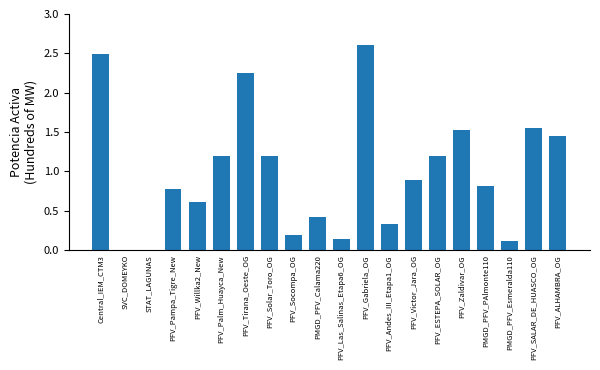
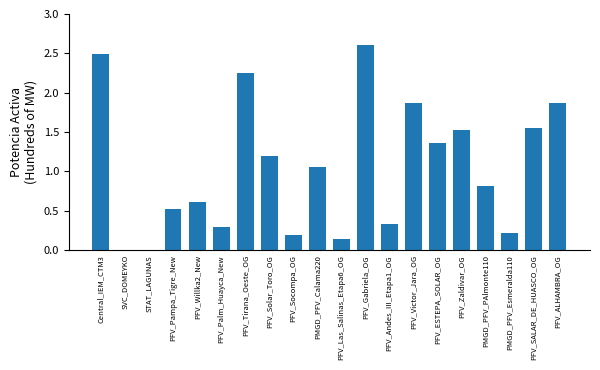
  {
    "Central_IEM_CTM3": 2.5,
    "SVC_DOMEYKO": 0.0,
    "STAT_LAGUNAS": 0.0,
-   "PFV_Pampa_Tigre_New": 0.8,
+   "PFV_Pampa_Tigre_New": 0.5,
    "PFV_Willka2_New": 0.6,
-   "PFV_Palm_Huayca_New": 1.2,
+   "PFV_Palm_Huayca_New": 0.3,
    "PFV_Tirana_Oeste_OG": 2.3,
    "PFV_Solar_Toro_OG": 1.2,
    "PFV_Socompa_OG": 0.2,
-   "PMGD_PFV_Calama220": 0.4,
+   "PMGD_PFV_Calama220": 1.1,
    "PFV_Las_Salinas_Etapa6_OG": 0.1,
    "PFV_Gabriela_OG": 2.6,
    "PFV_Andes_III_Etapa1_OG": 0.3,
-   "PFV_Victor_Jara_OG": 0.9,
-   "PFV_ESTEPA_SOLAR_OG": 1.2,
+   "PFV_Victor_Jara_OG": 1.9,
+   "PFV_ESTEPA_SOLAR_OG": 1.4,
    "PFV_Zaldivar_OG": 1.5,
    "PMGD_PFV_PAlmonte110": 0.8,
-   "PMGD_PFV_Esmeralda110": 0.1,
+   "PMGD_PFV_Esmeralda110": 0.2,
    "PFV_SALAR_DE_HUASCO_OG": 1.5,
-   "PFV_ALHAMBRA_OG": 1.4
+   "PFV_ALHAMBRA_OG": 1.9
  }
